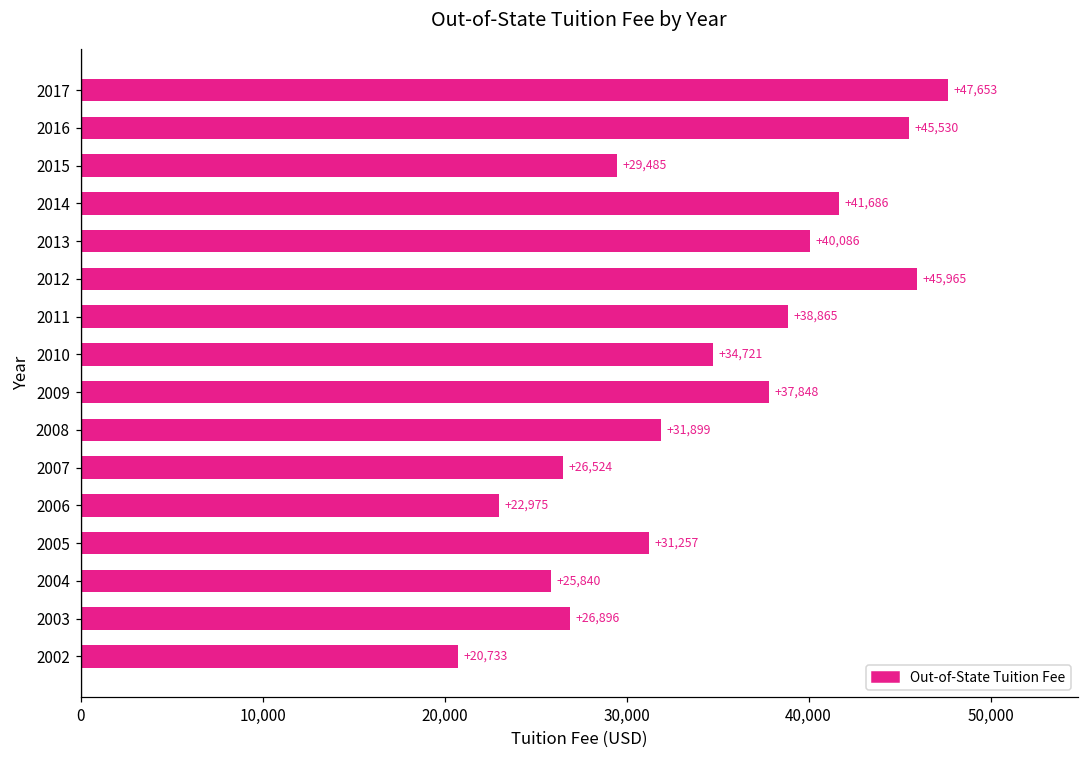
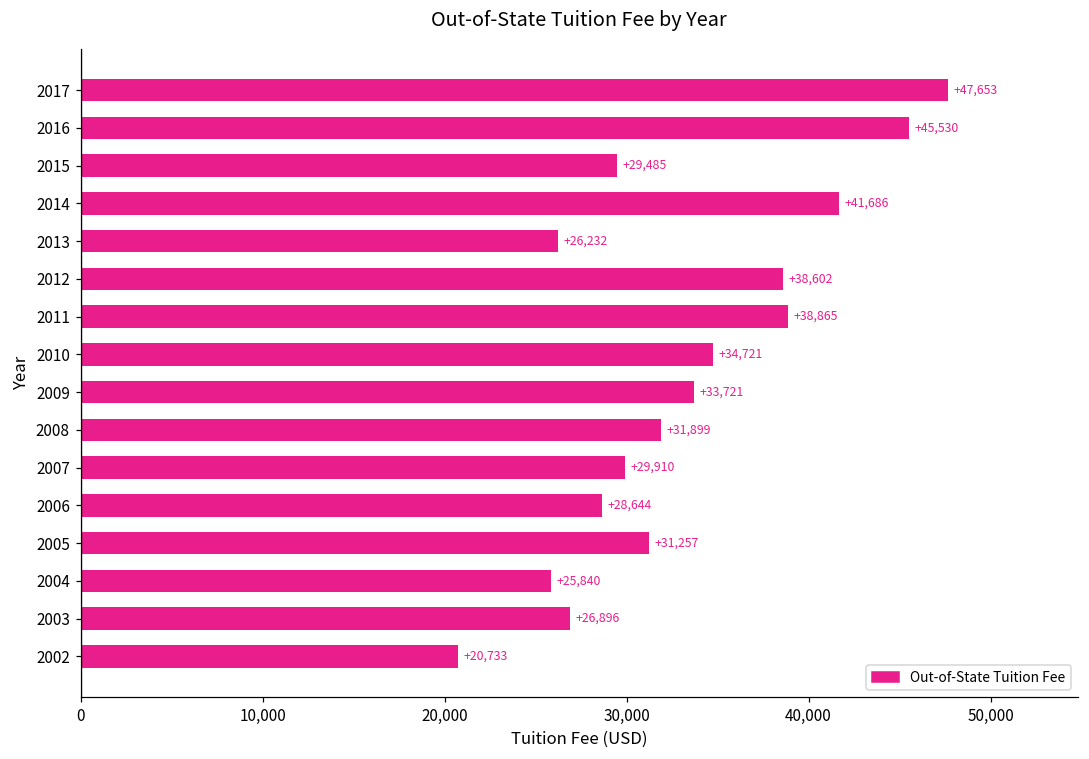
  {
    "2017": "+47,653",
    "2016": "+45,530",
    "2015": "+29,485",
    "2014": "+41,686",
-   "2013": "+40,086",
-   "2012": "+45,965",
+   "2013": "+26,232",
+   "2012": "+38,602",
    "2011": "+38,865",
    "2010": "+34,721",
-   "2009": "+37,848",
+   "2009": "+33,721",
    "2008": "+31,899",
-   "2007": "+26,524",
-   "2006": "+22,975",
+   "2007": "+29,910",
+   "2006": "+28,644",
    "2005": "+31,257",
    "2004": "+25,840",
    "2003": "+26,896",
    "2002": "+20,733"
  }
